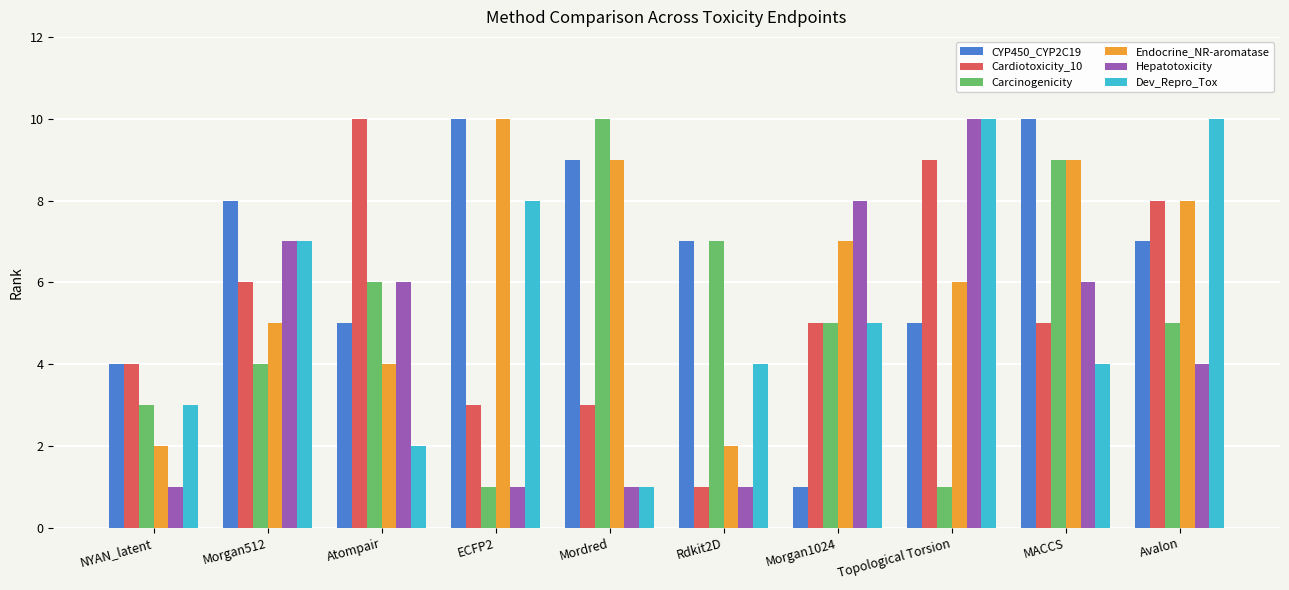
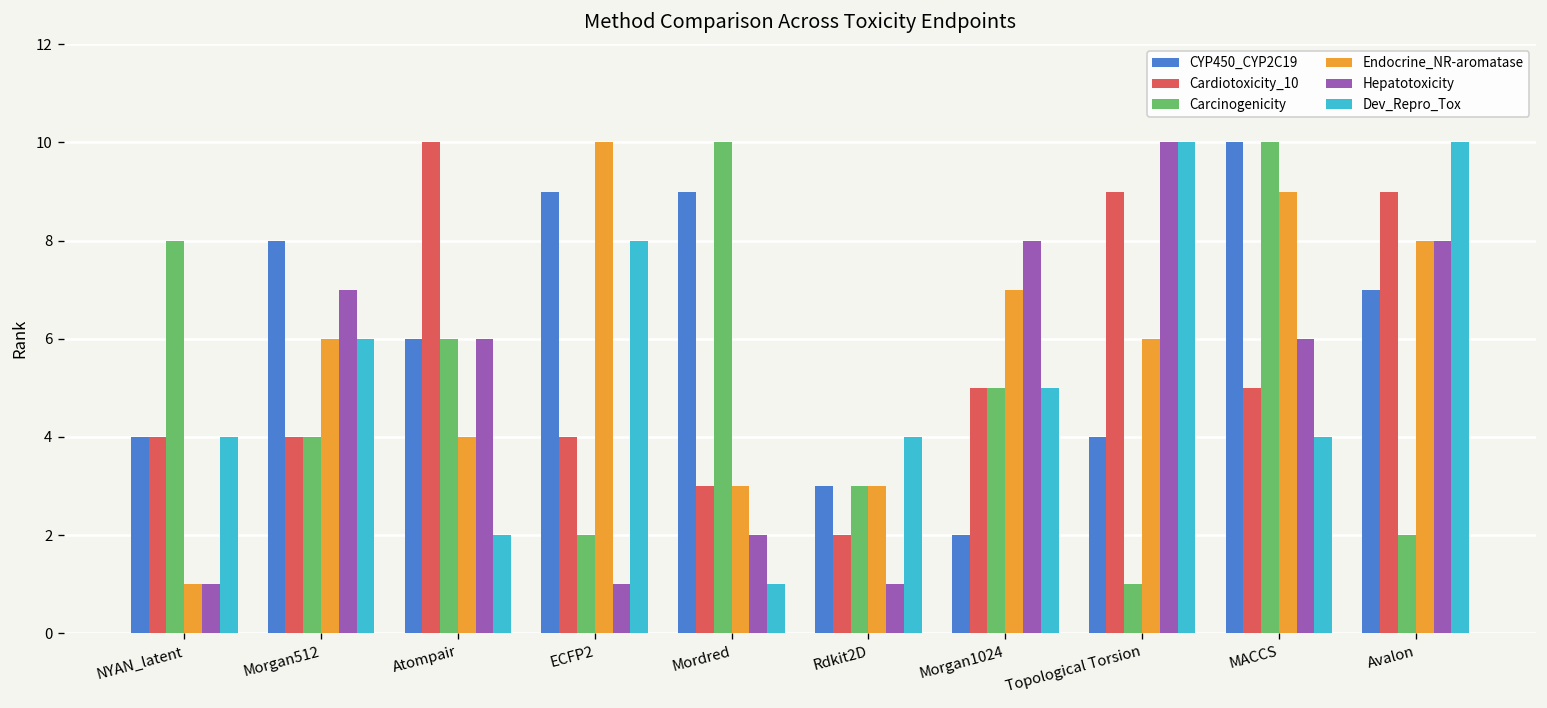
  {
    "CYP450_CYP2C19": {
      "NYAN_latent": 4,
      "Morgan512": 8,
-     "Atompair": 5,
-     "ECFP2": 10,
+     "Atompair": 6,
+     "ECFP2": 9,
      "Mordred": 9,
-     "Rdkit2D": 7,
-     "Morgan1024": 1,
-     "Topological Torsion": 5,
+     "Rdkit2D": 3,
+     "Morgan1024": 2,
+     "Topological Torsion": 4,
      "MACCS": 10,
      "Avalon": 7
    },
    "Cardiotoxicity_10": {
      "NYAN_latent": 4,
-     "Morgan512": 6,
+     "Morgan512": 4,
      "Atompair": 10,
-     "ECFP2": 3,
+     "ECFP2": 4,
      "Mordred": 3,
-     "Rdkit2D": 1,
+     "Rdkit2D": 2,
      "Morgan1024": 5,
      "Topological Torsion": 9,
      "MACCS": 5,
-     "Avalon": 8
+     "Avalon": 9
    },
    "Carcinogenicity": {
-     "NYAN_latent": 3,
+     "NYAN_latent": 8,
      "Morgan512": 4,
      "Atompair": 6,
-     "ECFP2": 1,
+     "ECFP2": 2,
      "Mordred": 10,
-     "Rdkit2D": 7,
+     "Rdkit2D": 3,
      "Morgan1024": 5,
      "Topological Torsion": 1,
-     "MACCS": 9,
-     "Avalon": 5
+     "MACCS": 10,
+     "Avalon": 2
    },
    "Endocrine_NR-aromatase": {
-     "NYAN_latent": 2,
-     "Morgan512": 5,
+     "NYAN_latent": 1,
+     "Morgan512": 6,
      "Atompair": 4,
      "ECFP2": 10,
-     "Mordred": 9,
-     "Rdkit2D": 2,
+     "Mordred": 3,
+     "Rdkit2D": 3,
      "Morgan1024": 7,
      "Topological Torsion": 6,
      "MACCS": 9,
      "Avalon": 8
    },
    "Hepatotoxicity": {
      "NYAN_latent": 1,
      "Morgan512": 7,
      "Atompair": 6,
      "ECFP2": 1,
-     "Mordred": 1,
+     "Mordred": 2,
      "Rdkit2D": 1,
      "Morgan1024": 8,
      "Topological Torsion": 10,
      "MACCS": 6,
-     "Avalon": 4
+     "Avalon": 8
    },
    "Dev_Repro_Tox": {
-     "NYAN_latent": 3,
-     "Morgan512": 7,
+     "NYAN_latent": 4,
+     "Morgan512": 6,
      "Atompair": 2,
      "ECFP2": 8,
      "Mordred": 1,
      "Rdkit2D": 4,
      "Morgan1024": 5,
      "Topological Torsion": 10,
      "MACCS": 4,
      "Avalon": 10
    }
  }
